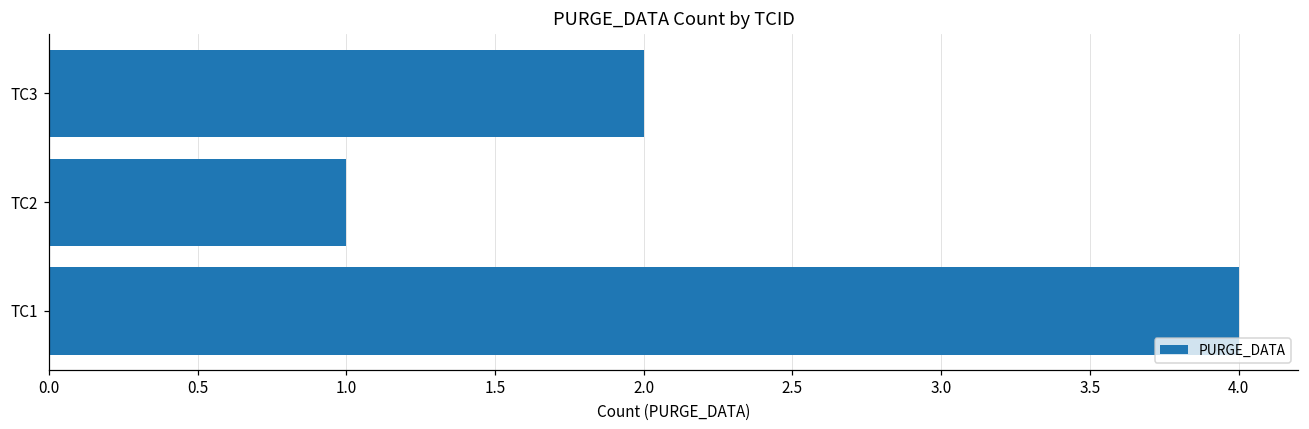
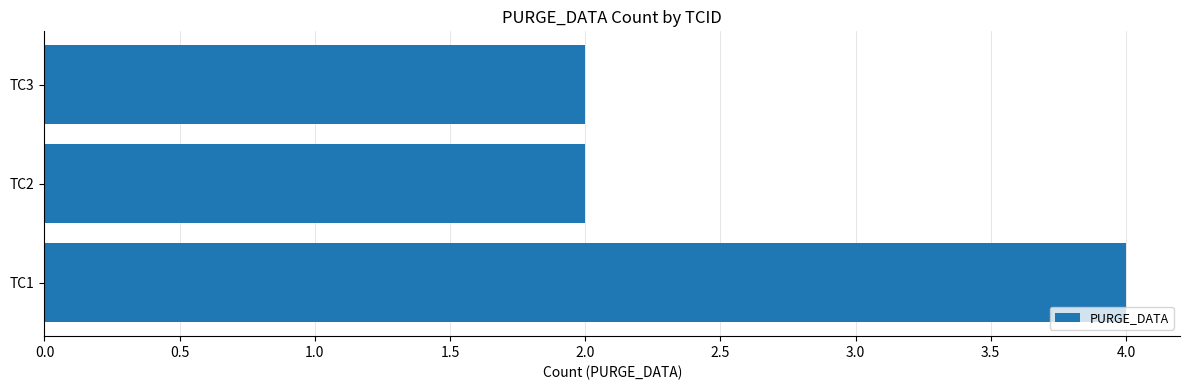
  {
    "TC3": 2,
-   "TC2": 1,
+   "TC2": 2,
    "TC1": 4
  }
